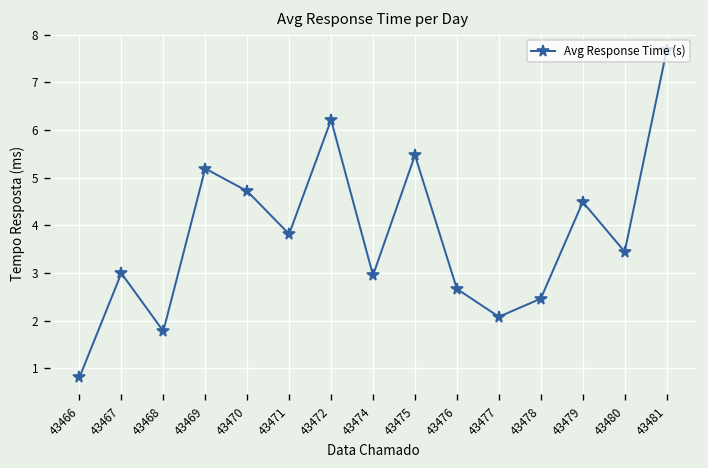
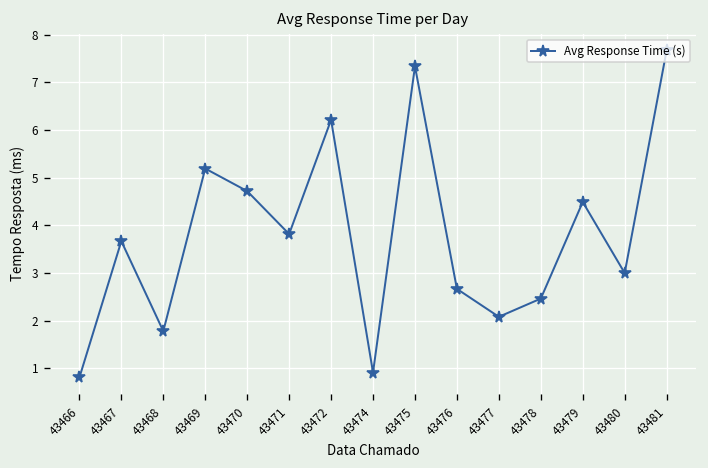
  {
    "43466": 0.8,
-   "43467": 3.0,
+   "43467": 3.7,
    "43468": 1.8,
    "43469": 5.2,
    "43470": 4.7,
    "43471": 3.8,
    "43472": 6.2,
-   "43474": 3.0,
-   "43475": 5.5,
+   "43474": 0.9,
+   "43475": 7.3,
    "43476": 2.7,
    "43477": 2.1,
    "43478": 2.5,
    "43479": 4.5,
-   "43480": 3.4
+   "43480": 3.0
  }
